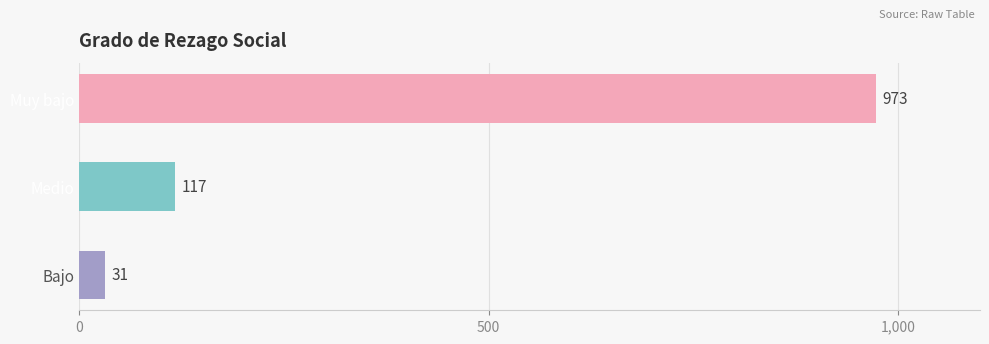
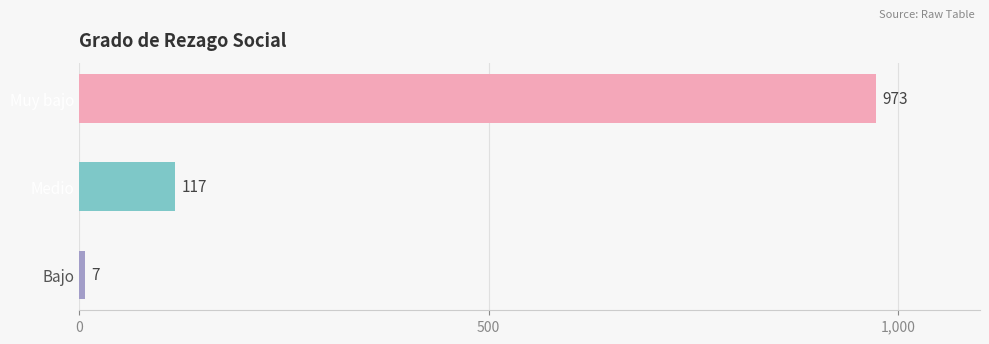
  {
-   "Bajo": 31
+   "Bajo": 7
  }
